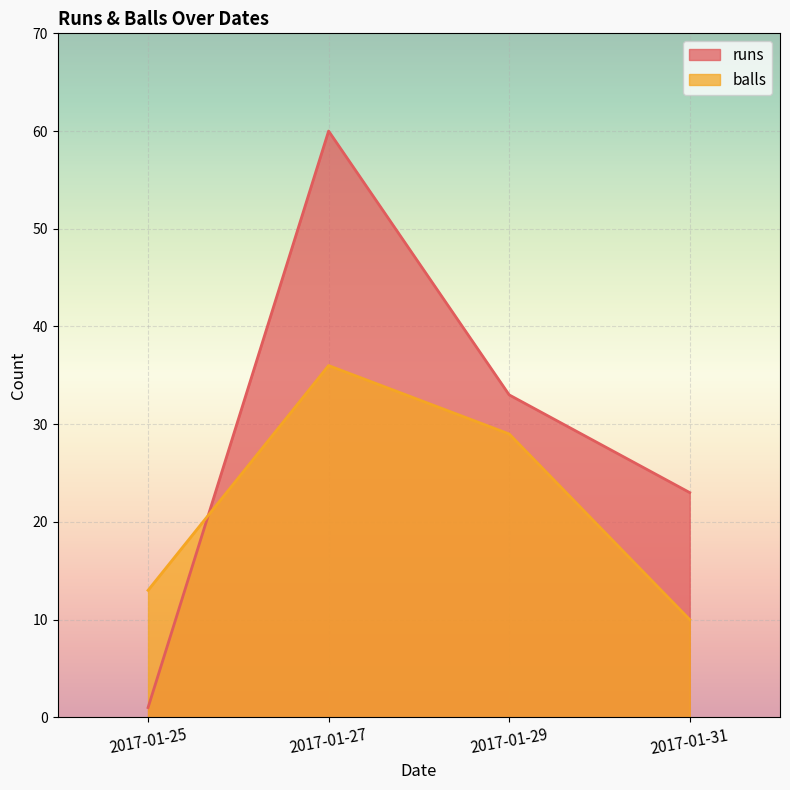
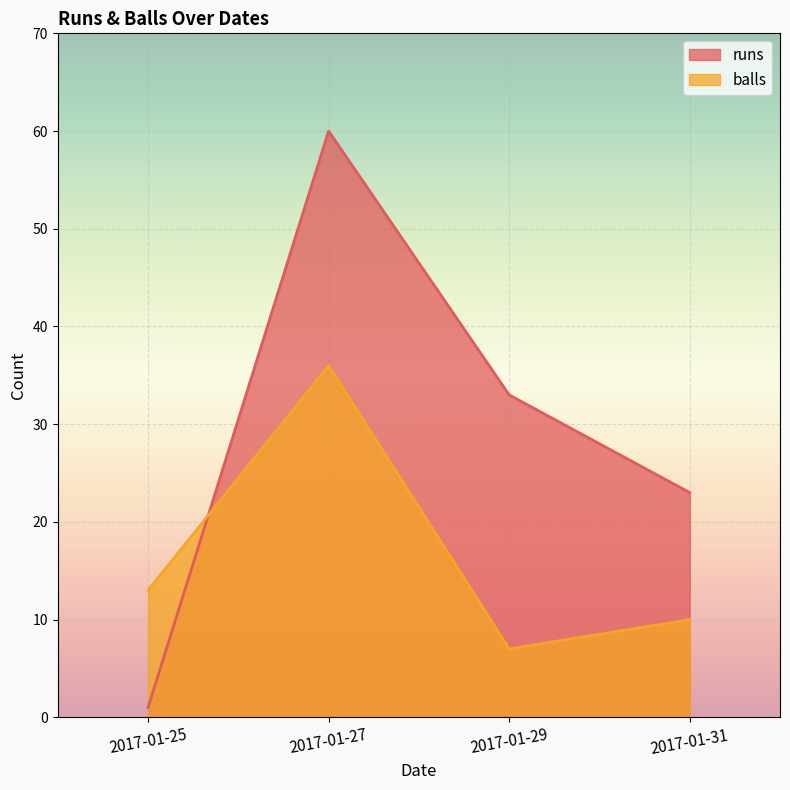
  {
    "runs": {
      "2017-01-25": 1,
      "2017-01-27": 60,
      "2017-01-29": 33,
      "2017-01-31": 23
    },
    "balls": {
      "2017-01-25": 13,
      "2017-01-27": 36,
-     "2017-01-29": 29,
+     "2017-01-29": 7,
      "2017-01-31": 10
    }
  }
